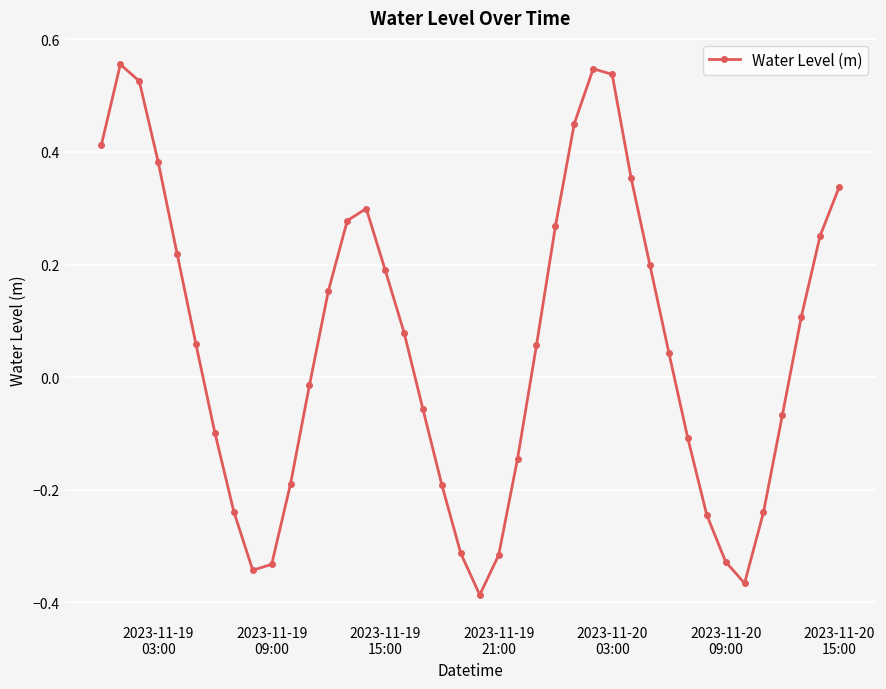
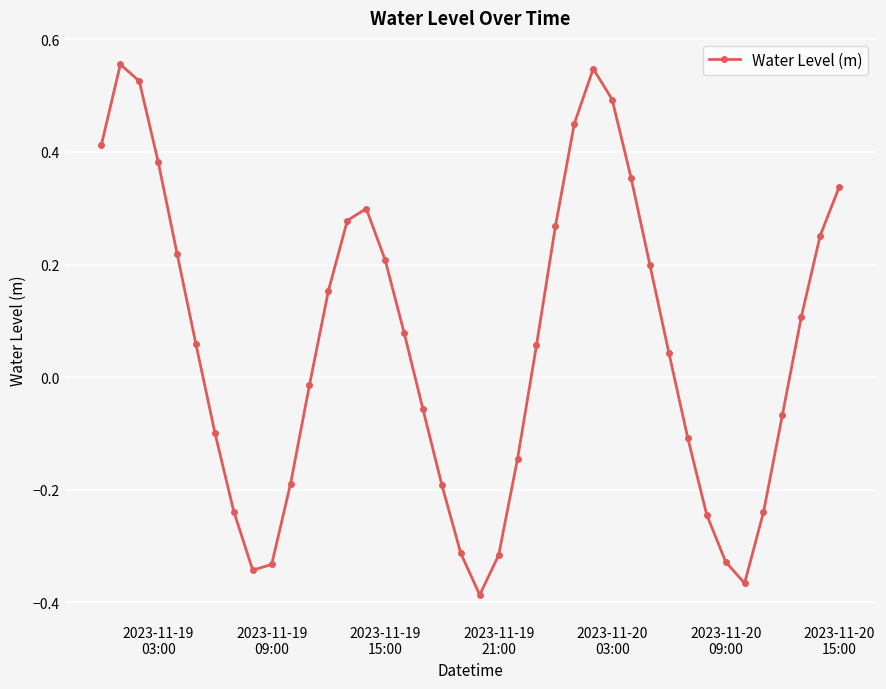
  {
    "2023-11-19 03:00": 0.38,
    "2023-11-19 09:00": -0.33,
-   "2023-11-19 15:00": 0.19,
+   "2023-11-19 15:00": 0.21,
    "2023-11-19 21:00": -0.32,
-   "2023-11-20 03:00": 0.54,
+   "2023-11-20 03:00": 0.49,
    "2023-11-20 09:00": -0.33,
    "2023-11-20 15:00": 0.34
  }
